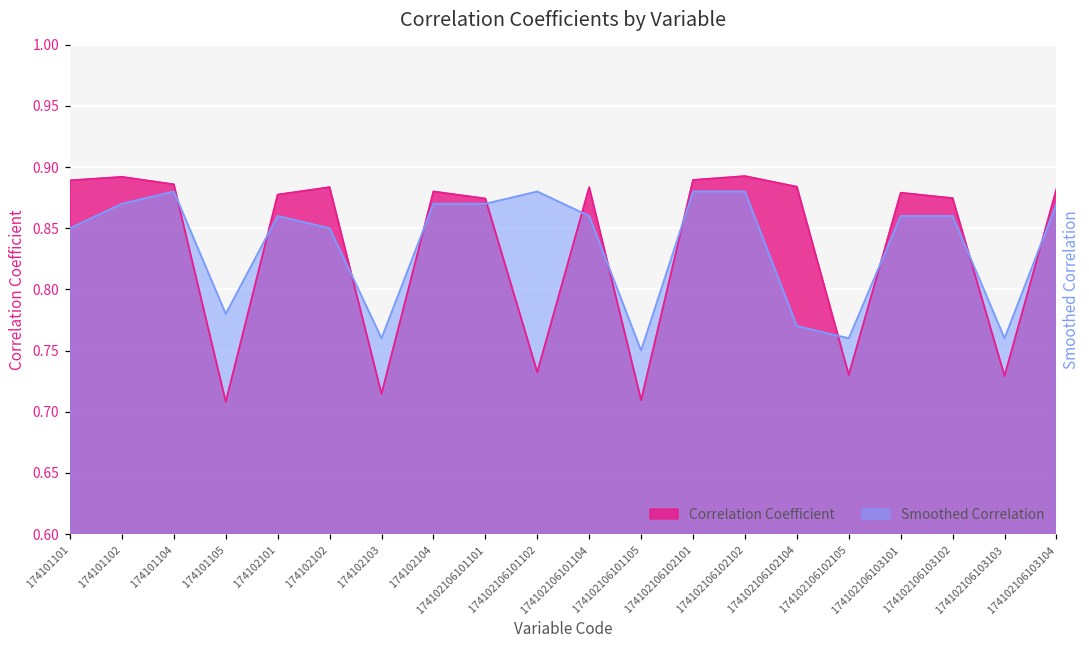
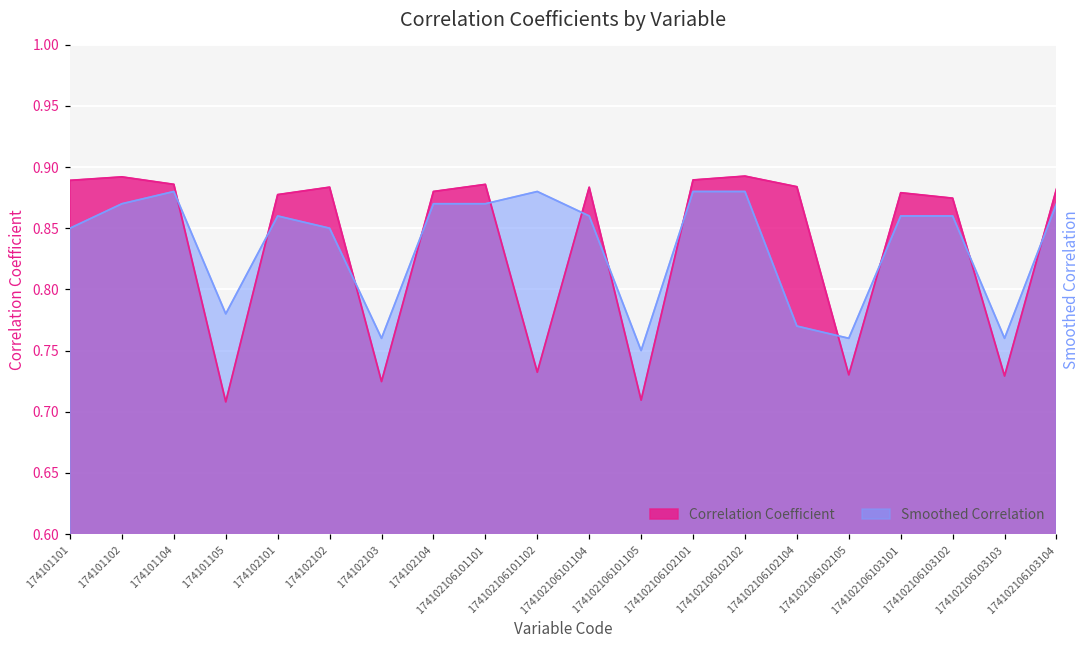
  {
    "Correlation Coefficient": {
      "174101101": 0.889,
      "174101102": 0.892,
      "174101104": 0.886,
      "174101105": 0.708,
      "174102101": 0.877,
      "174102102": 0.884,
-     "174102103": 0.715,
+     "174102103": 0.725,
      "174102104": 0.880,
-     "174102106101101": 0.874,
+     "174102106101101": 0.886,
      "174102106101102": 0.732,
      "174102106101104": 0.883,
      "174102106101105": 0.709,
      "174102106102101": 0.889,
      "174102106102102": 0.893,
      "174102106102104": 0.884,
      "174102106102105": 0.730,
      "174102106103101": 0.879,
      "174102106103102": 0.875,
      "174102106103103": 0.729,
      "174102106103104": 0.882
    },
    "Smoothed Correlation": {
      "174101101": 0.850,
      "174101102": 0.870,
      "174101104": 0.880,
      "174101105": 0.780,
      "174102101": 0.860,
      "174102102": 0.850,
      "174102103": 0.760,
      "174102104": 0.870,
      "174102106101101": 0.870,
      "174102106101102": 0.880,
      "174102106101104": 0.860,
      "174102106101105": 0.750,
      "174102106102101": 0.880,
      "174102106102102": 0.880,
      "174102106102104": 0.770,
      "174102106102105": 0.760,
      "174102106103101": 0.860,
      "174102106103102": 0.860,
      "174102106103103": 0.760,
      "174102106103104": 0.870
    }
  }
